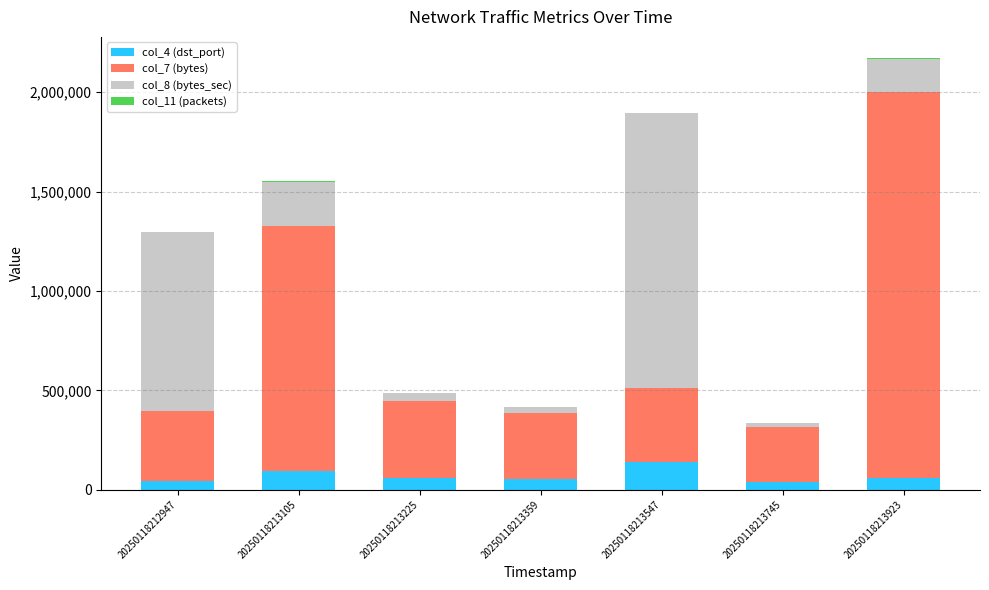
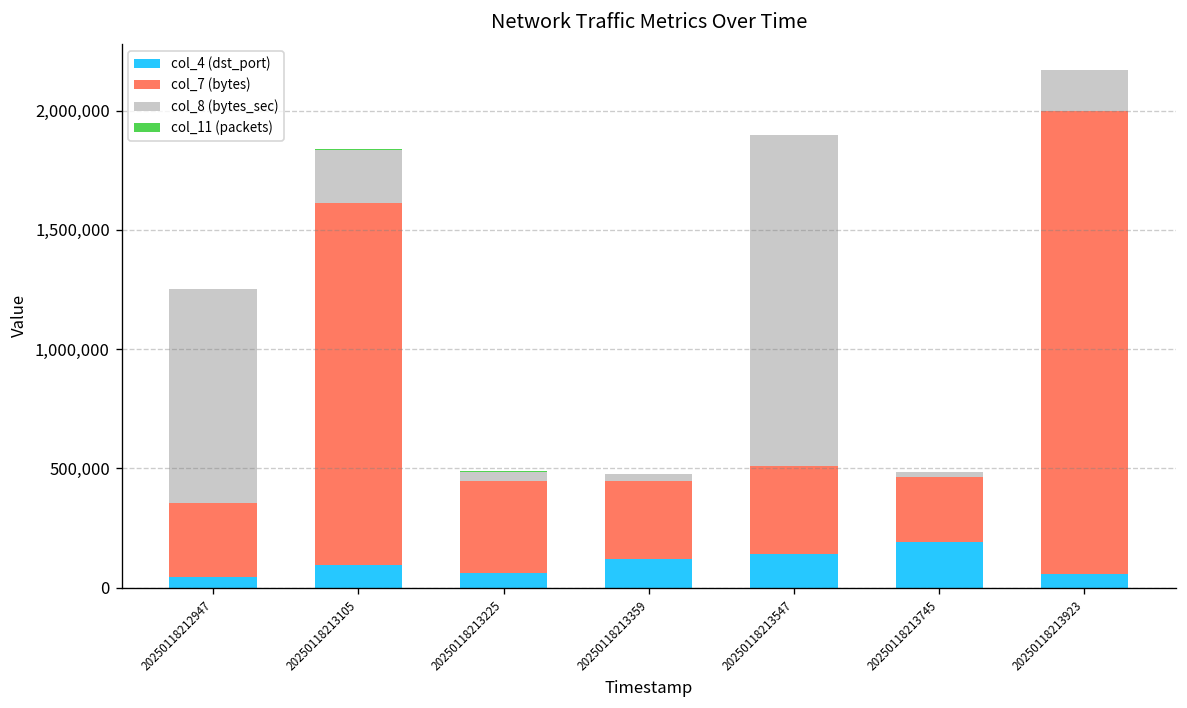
  {
    "col_4 (dst_port)": {
      "20250118212947": "50,000",
      "20250118213105": "90,000",
      "20250118213225": "60,000",
-     "20250118213359": "60,000",
+     "20250118213359": "120,000",
      "20250118213547": "140,000",
-     "20250118213745": "40,000",
+     "20250118213745": "190,000",
      "20250118213923": "60,000"
    },
    "col_7 (bytes)": {
-     "20250118212947": "350,000",
-     "20250118213105": "1,240,000",
+     "20250118212947": "310,000",
+     "20250118213105": "1,520,000",
      "20250118213225": "390,000",
      "20250118213359": "330,000",
      "20250118213547": "370,000",
      "20250118213745": "270,000",
      "20250118213923": "1,940,000"
    },
    "col_8 (bytes_sec)": {
      "20250118212947": "900,000",
      "20250118213105": "220,000",
      "20250118213225": "40,000",
      "20250118213359": "30,000",
      "20250118213547": "1,390,000",
      "20250118213745": "20,000",
      "20250118213923": "170,000"
    }
  }
